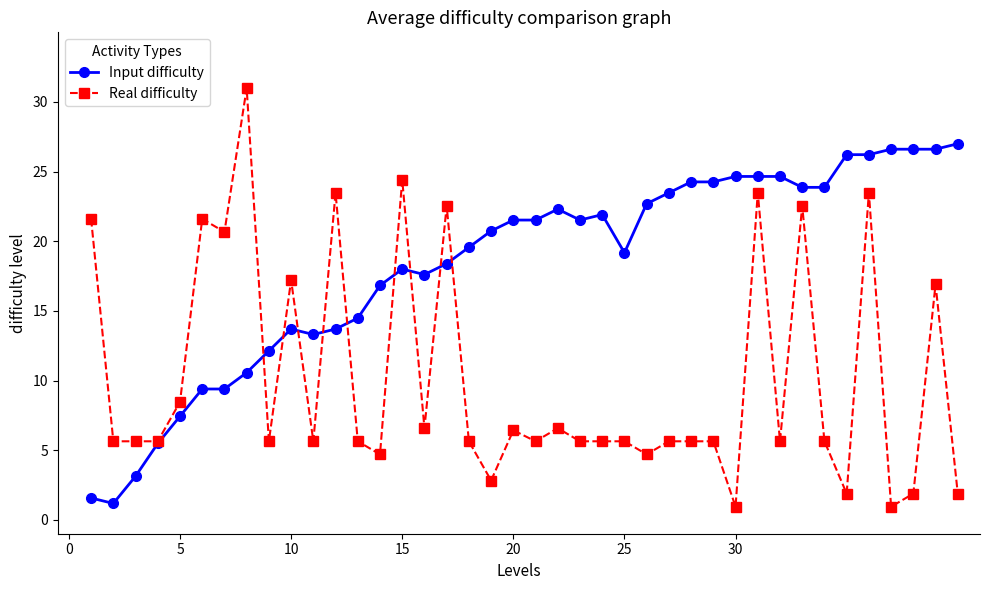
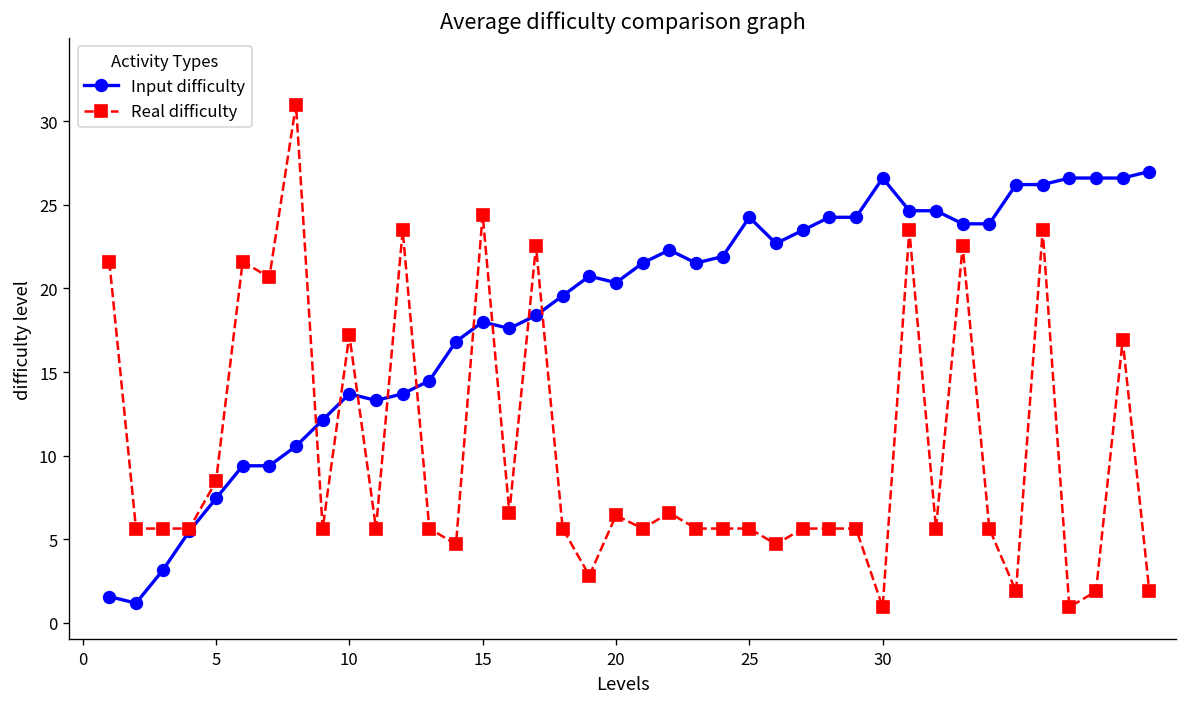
  {
    "Input difficulty": {
      "5": 7.4,
      "10": 13.7,
      "15": 18.0,
-     "20": 21.5,
-     "25": 19.2,
-     "30": 24.7
+     "20": 20.3,
+     "25": 24.3,
+     "30": 26.6
    },
    "Real difficulty": {
      "5": 8.5,
      "10": 17.2,
      "15": 24.4,
      "20": 6.4,
      "25": 5.6,
      "30": 0.9
    }
  }
